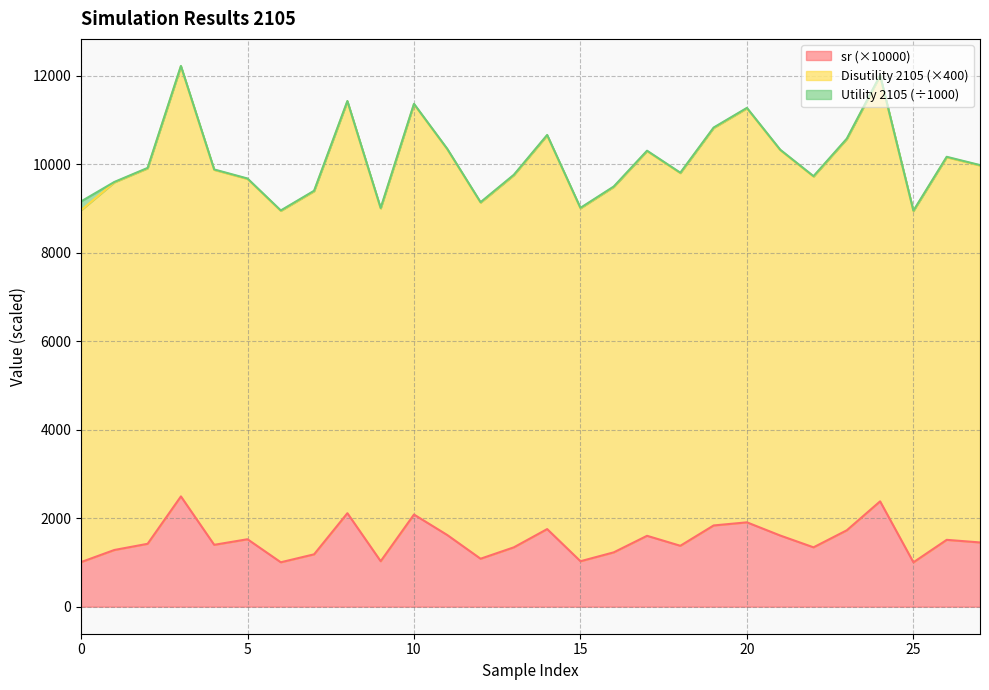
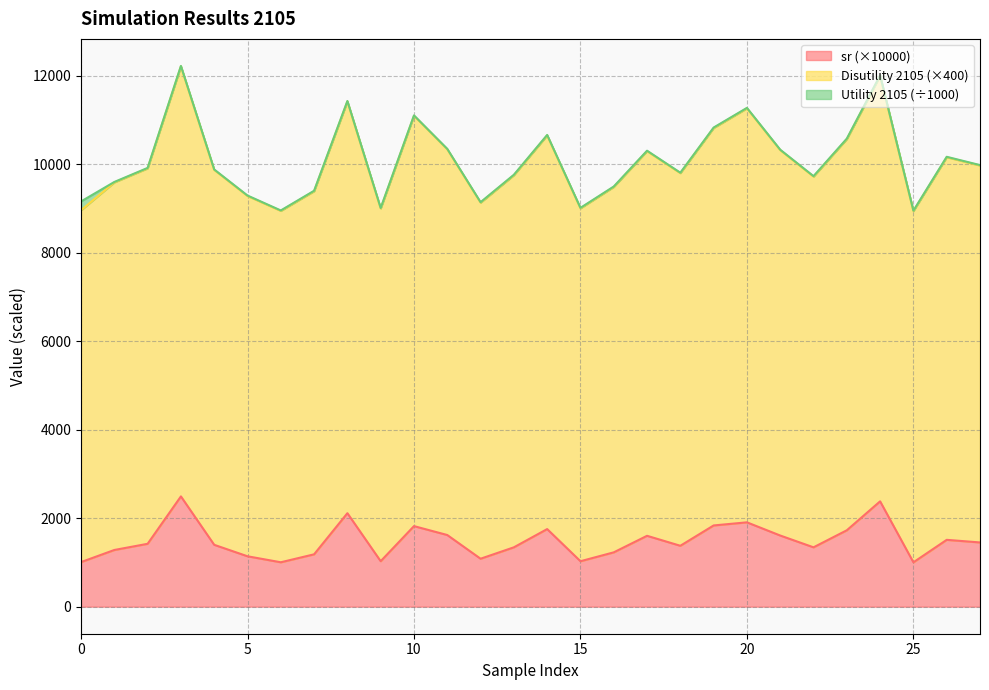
  {
    "sr (×10000)": {
      "0": 1000,
-     "5": 1500,
-     "10": 2100,
+     "5": 1100,
+     "10": 1800,
      "15": 1000,
      "20": 1900,
      "25": 1000
    },
    "Disutility 2105 (×400)": {
      "0": 8000
    },
    "Utility 2105 (÷1000)": {
      "0": 200
    }
  }
